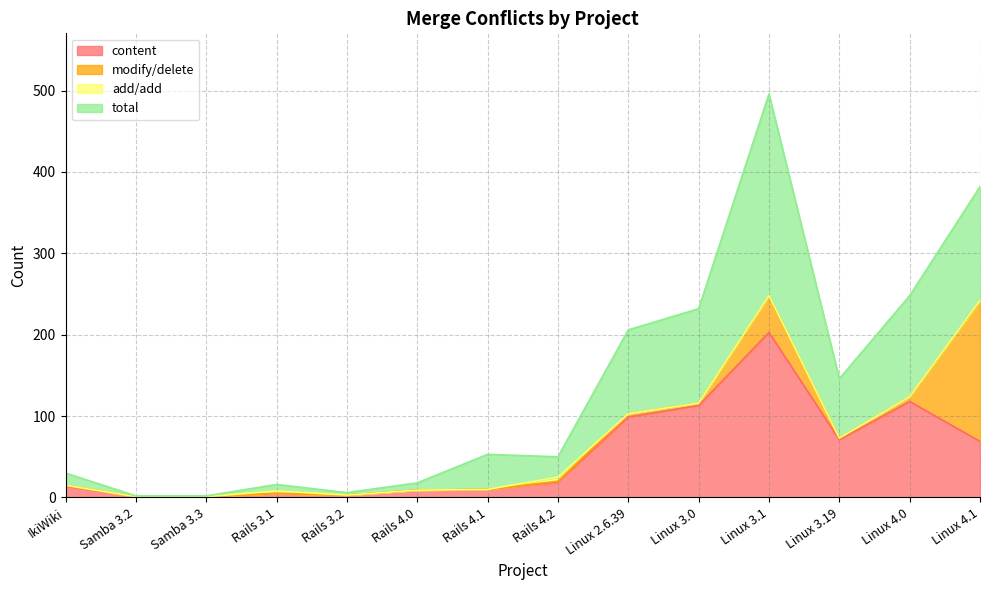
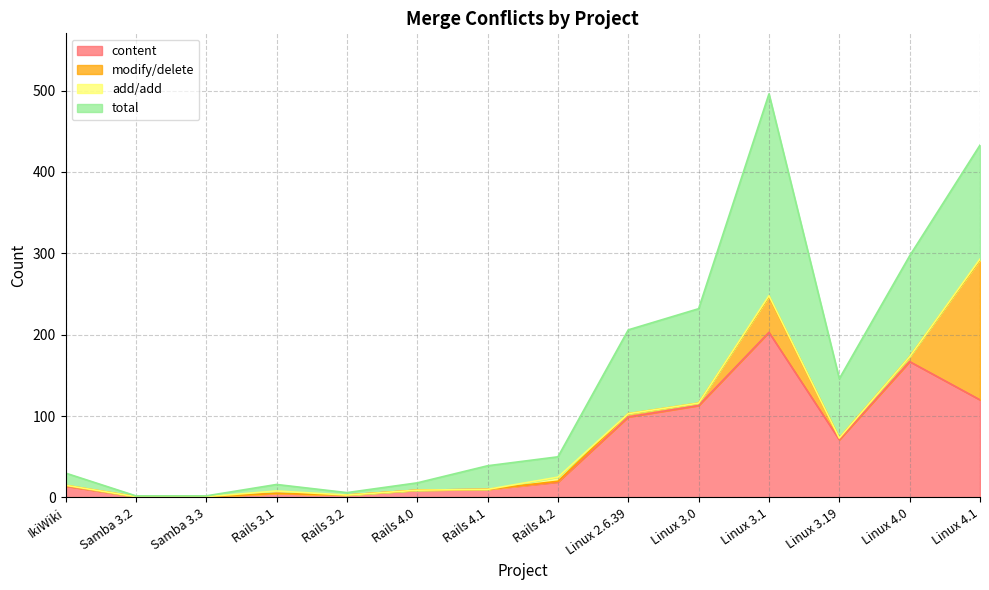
  {
    "content": {
      "Linux 2.6.39": 100,
      "Linux 3.1": 200,
-     "Linux 4.0": 120,
-     "Linux 4.1": 70
+     "Linux 4.0": 170,
+     "Linux 4.1": 120
    },
    "add/add": {
      "Rails 4.2": 10
    },
    "total": {
      "IkiWiki": 20,
      "Rails 3.1": 10,
      "Rails 4.0": 10,
-     "Rails 4.1": 40,
+     "Rails 4.1": 30,
      "Rails 4.2": 30,
      "Linux 2.6.39": 100,
      "Linux 3.0": 120,
      "Linux 3.1": 250,
      "Linux 3.19": 70,
      "Linux 4.0": 120,
      "Linux 4.1": 140
    }
  }
